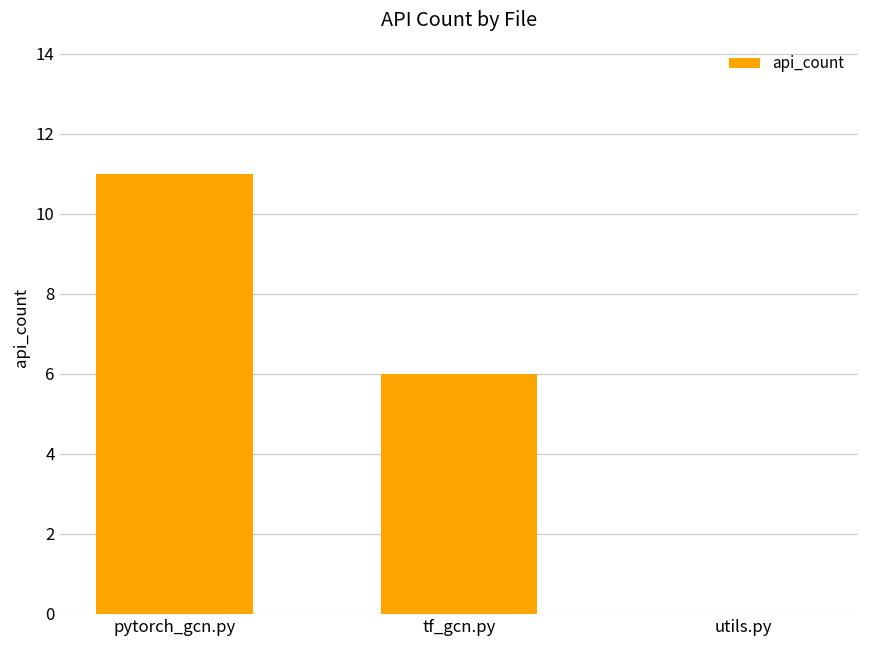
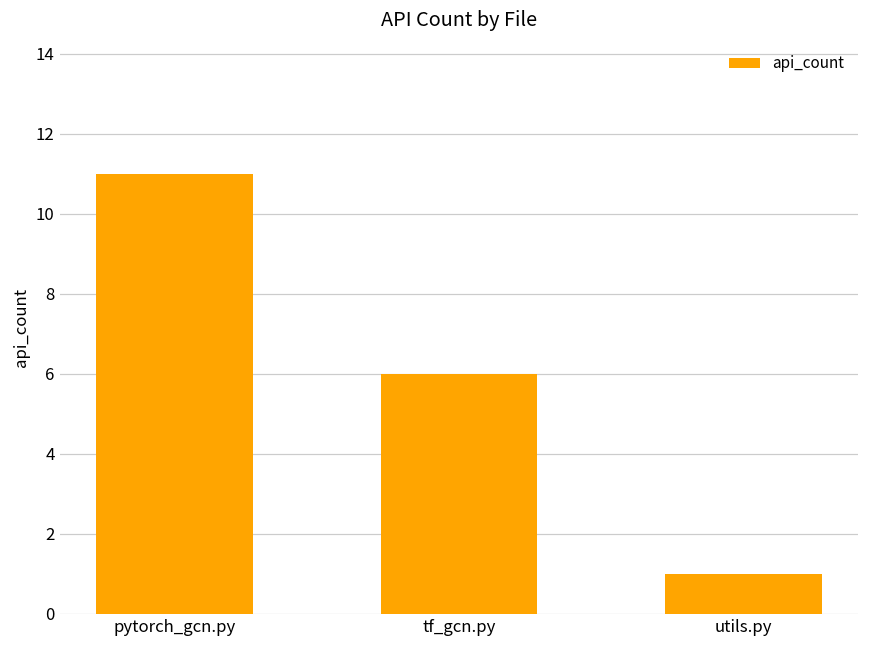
  {
    "pytorch_gcn.py": 11,
    "tf_gcn.py": 6,
-   "utils.py": 0
+   "utils.py": 1
  }
